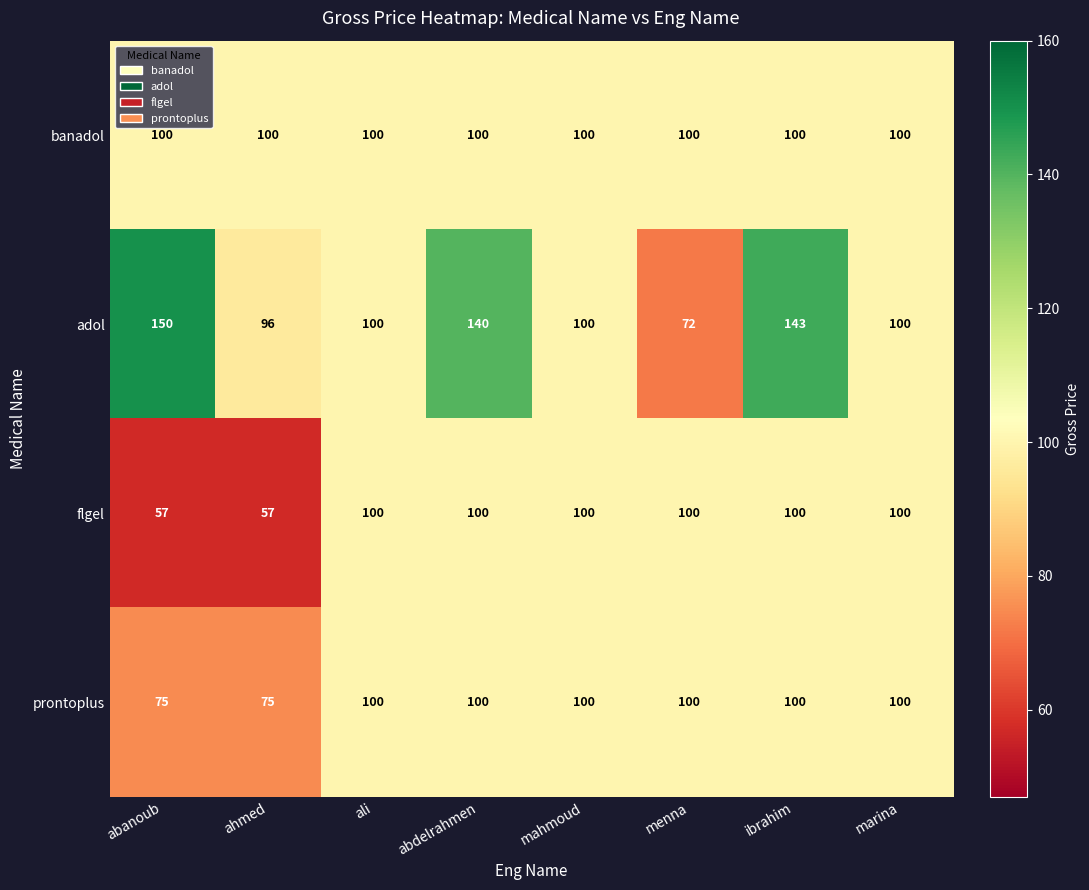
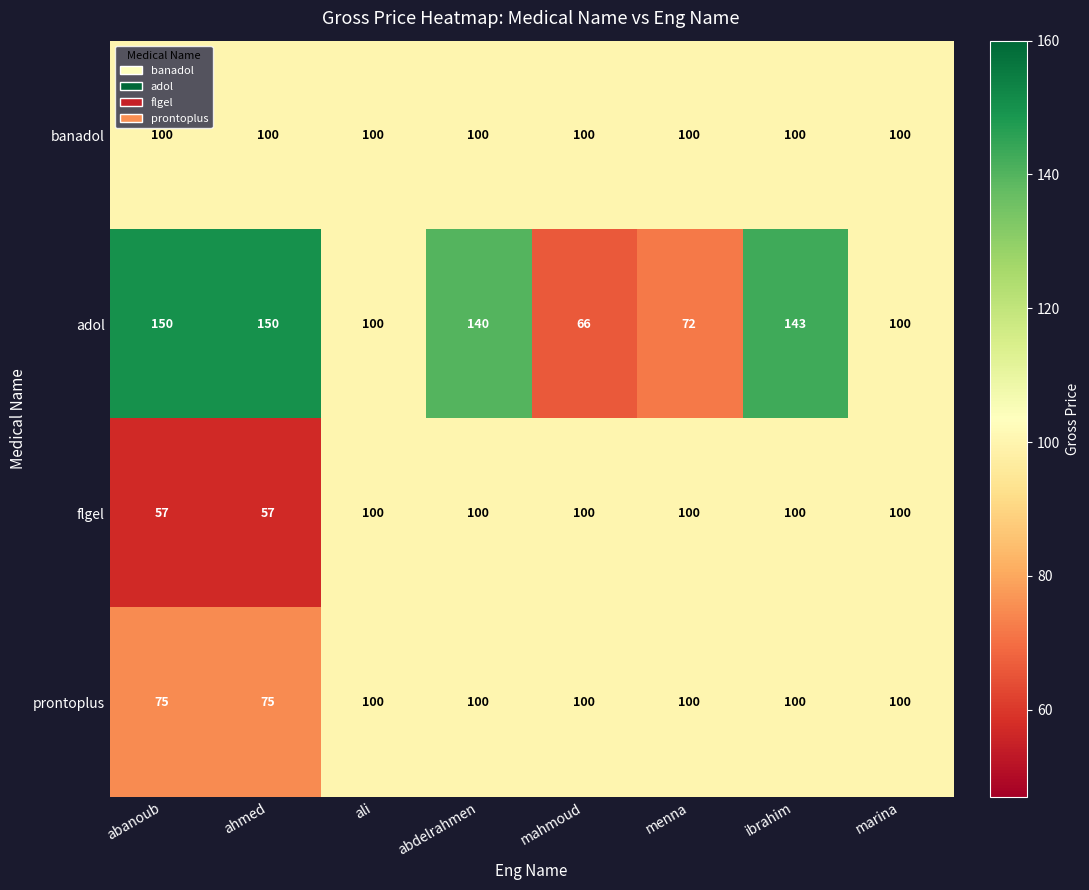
  {
    "banadol": {
      "abanoub": 100,
      "ahmed": 100,
      "ali": 100,
      "abdelrahmen": 100,
      "mahmoud": 100,
      "menna": 100,
      "ibrahim": 100,
      "marina": 100
    },
    "adol": {
      "abanoub": 150,
-     "ahmed": 96,
+     "ahmed": 150,
      "ali": 100,
      "abdelrahmen": 140,
-     "mahmoud": 100,
+     "mahmoud": 66,
      "menna": 72,
      "ibrahim": 143,
      "marina": 100
    },
    "flgel": {
      "abanoub": 57,
      "ahmed": 57,
      "ali": 100,
      "abdelrahmen": 100,
      "mahmoud": 100,
      "menna": 100,
      "ibrahim": 100,
      "marina": 100
    },
    "prontoplus": {
      "abanoub": 75,
      "ahmed": 75,
      "ali": 100,
      "abdelrahmen": 100,
      "mahmoud": 100,
      "menna": 100,
      "ibrahim": 100,
      "marina": 100
    }
  }
